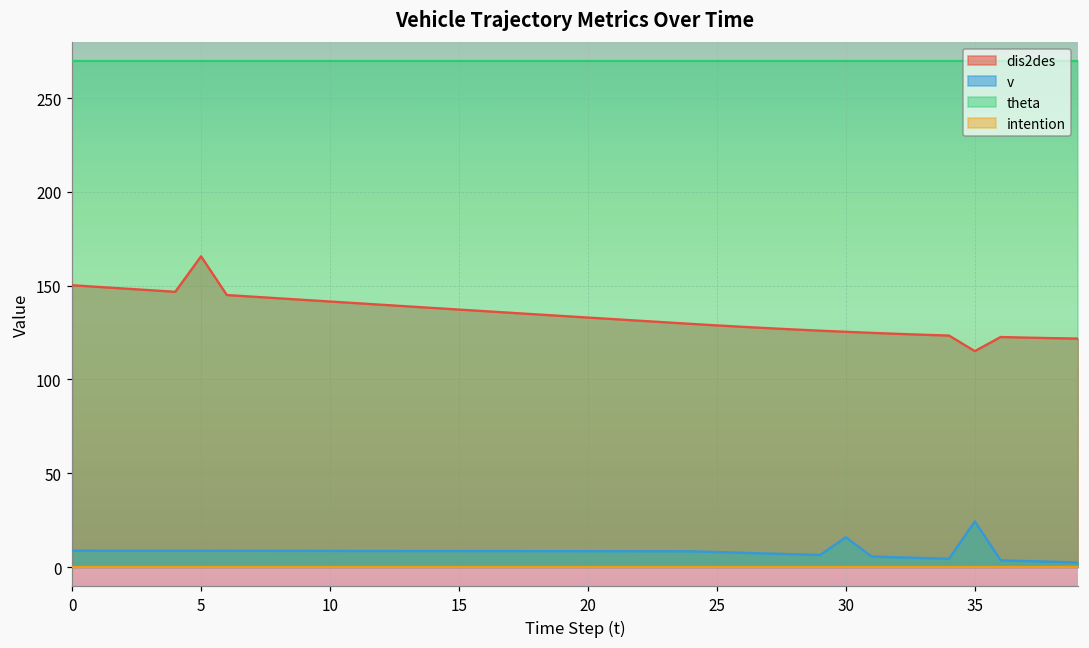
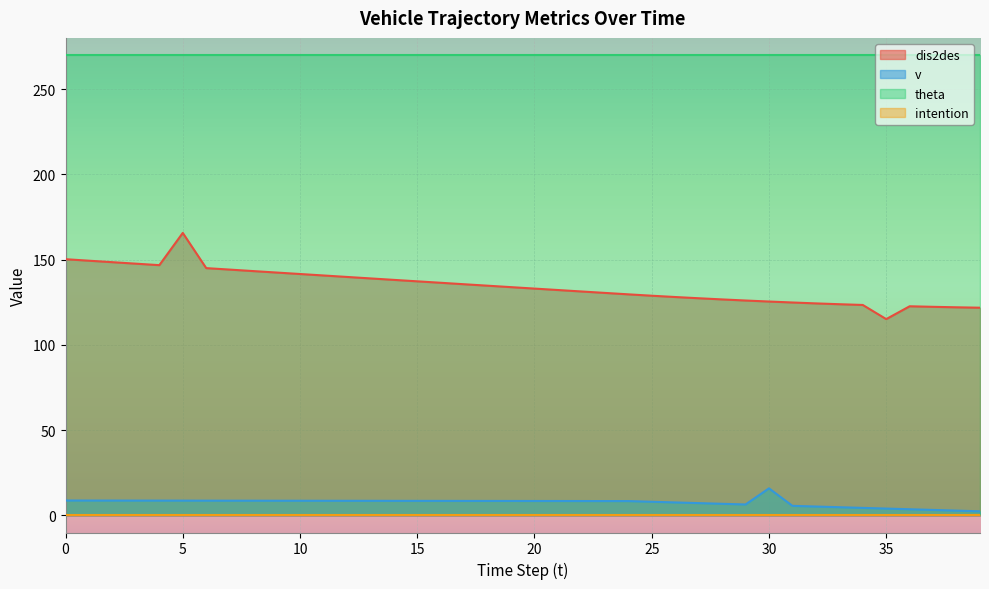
  {
    "dis2des": {
      "0": 150,
      "5": 166,
      "10": 142,
      "15": 137,
      "20": 133,
      "25": 129,
      "30": 125,
      "35": 115
    },
    "v": {
      "0": 9,
      "5": 9,
      "10": 9,
      "15": 9,
      "20": 8,
      "25": 8,
      "30": 16,
-     "35": 24
+     "35": 4
    },
    "theta": {
      "0": 270,
      "5": 270,
      "10": 270,
      "15": 270,
      "20": 270,
      "25": 270,
      "30": 270
    },
    "intention": {
      "0": 0,
      "5": 0,
      "10": 0,
      "15": 0,
      "20": 0,
      "25": 0,
      "30": 0,
      "35": 0
    }
  }
